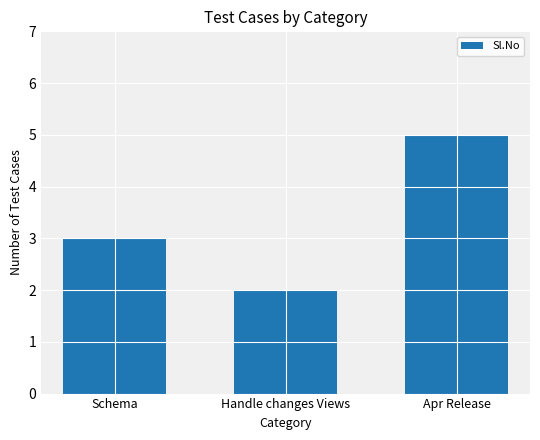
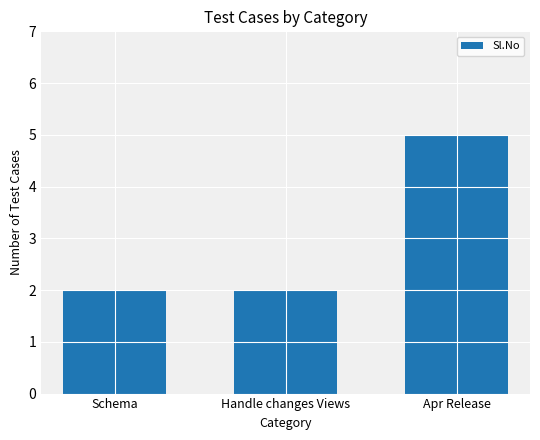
  {
-   "Schema": 3,
+   "Schema": 2,
    "Handle changes Views": 2,
    "Apr Release": 5
  }
